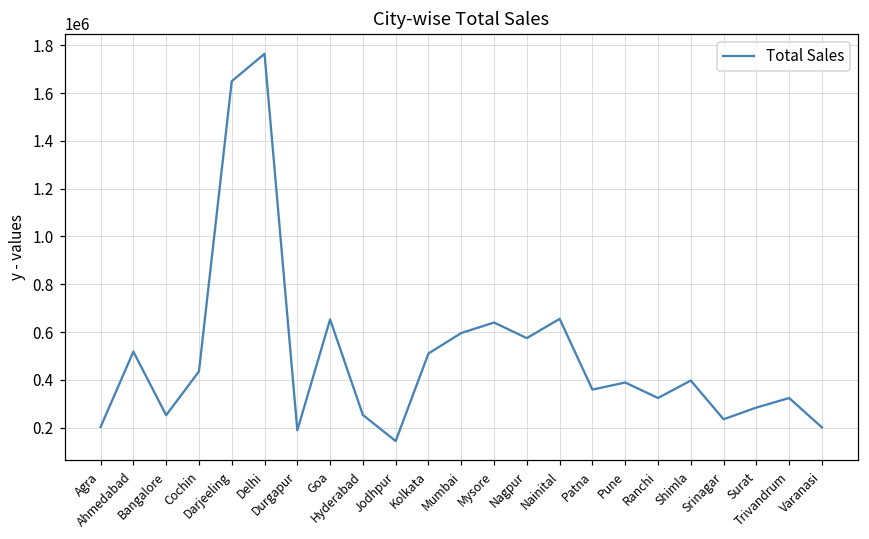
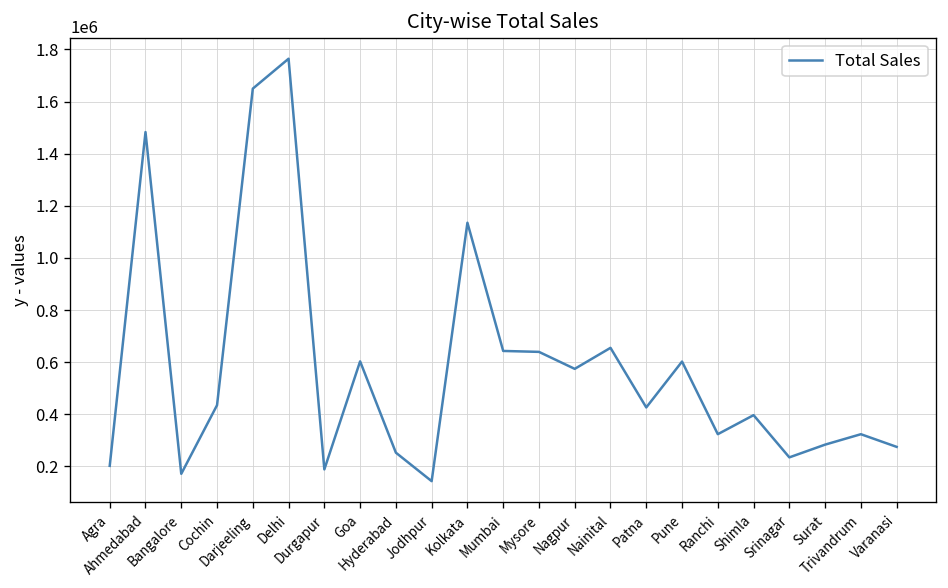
  {
    "Agra": 200000,
-   "Ahmedabad": 520000,
-   "Bangalore": 250000,
+   "Ahmedabad": 1480000,
+   "Bangalore": 170000,
    "Cochin": 440000,
    "Darjeeling": 1650000,
    "Delhi": 1760000,
    "Durgapur": 190000,
-   "Goa": 650000,
+   "Goa": 600000,
    "Hyderabad": 250000,
    "Jodhpur": 140000,
-   "Kolkata": 510000,
-   "Mumbai": 600000,
+   "Kolkata": 1140000,
+   "Mumbai": 640000,
    "Mysore": 640000,
    "Nagpur": 570000,
    "Nainital": 660000,
-   "Patna": 360000,
-   "Pune": 390000,
+   "Patna": 430000,
+   "Pune": 600000,
    "Ranchi": 320000,
    "Shimla": 400000,
    "Srinagar": 230000,
    "Surat": 280000,
    "Trivandrum": 320000,
-   "Varanasi": 200000
+   "Varanasi": 280000
  }
